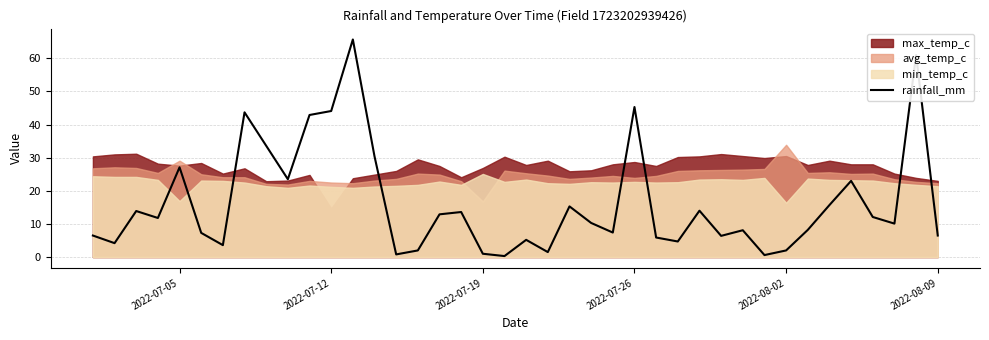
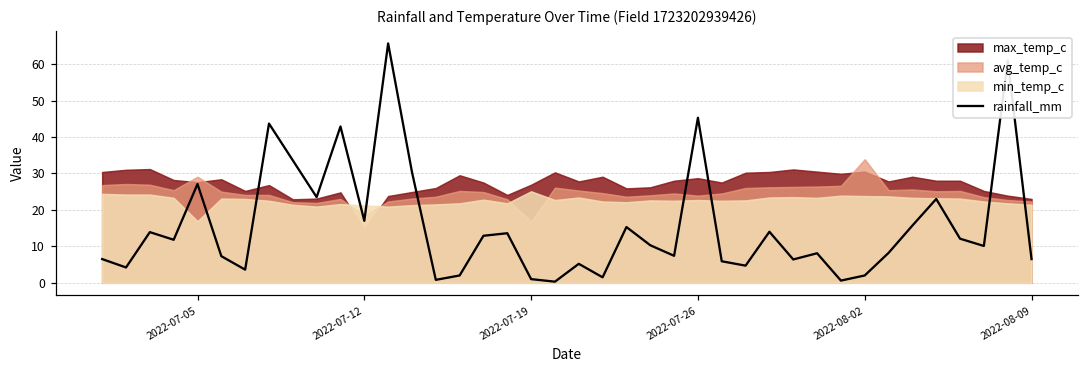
  {
    "rainfall_mm": {
-     "2022-07-12": 44,
+     "2022-07-12": 17,
      "2022-07-19": 1,
      "2022-07-26": 45,
      "2022-08-02": 2,
      "2022-08-09": 7
    },
    "max_temp_c": {
      "2022-07-12": 15,
      "2022-07-19": 27,
      "2022-07-26": 29,
      "2022-08-02": 31
    },
    "avg_temp_c": {
      "2022-07-05": 29,
-     "2022-07-12": 23,
+     "2022-07-12": 18,
      "2022-07-19": 17,
      "2022-07-26": 24,
      "2022-08-02": 34
    },
    "min_temp_c": {
      "2022-07-05": 17,
      "2022-07-12": 21,
      "2022-07-19": 25,
      "2022-07-26": 23,
-     "2022-08-02": 16,
+     "2022-08-02": 24,
      "2022-08-09": 21
    }
  }
